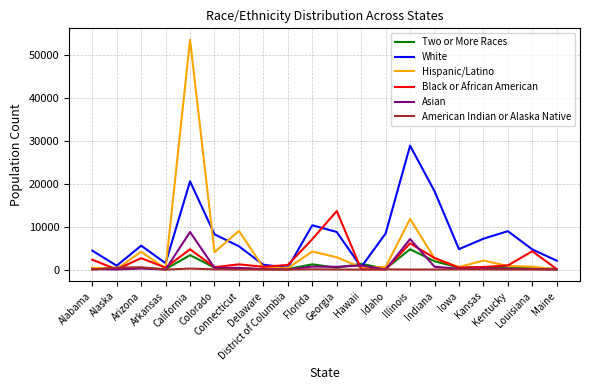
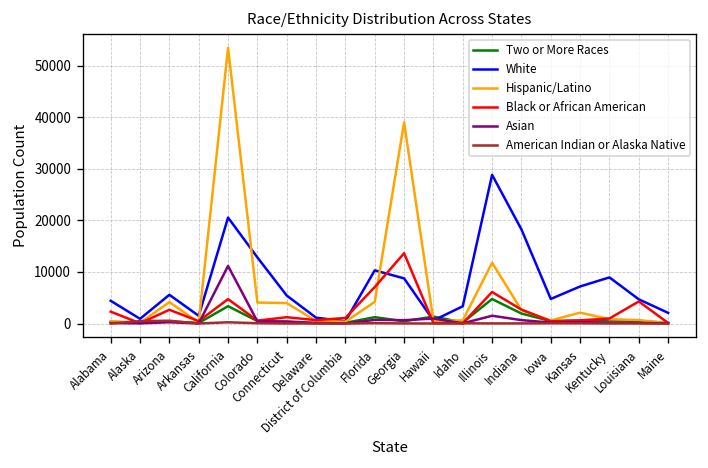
  {
    "Two or More Races": {
      "California": 3000,
      "Illinois": 5000,
      "Indiana": 2000
    },
    "White": {
      "Alabama": 4000,
      "Arizona": 6000,
      "Arkansas": 1000,
      "California": 21000,
-     "Colorado": 8000,
+     "Colorado": 13000,
      "Connecticut": 5000,
      "Florida": 10000,
      "Georgia": 9000,
-     "Idaho": 8000,
+     "Idaho": 3000,
      "Illinois": 29000,
      "Indiana": 18000,
      "Iowa": 5000,
      "Kansas": 7000,
      "Kentucky": 9000,
      "Maine": 2000
    },
    "Hispanic/Latino": {
      "Arizona": 4000,
      "California": 53000,
      "Colorado": 4000,
-     "Connecticut": 9000,
+     "Connecticut": 4000,
      "Florida": 4000,
-     "Georgia": 3000,
+     "Georgia": 39000,
      "Illinois": 12000,
      "Kansas": 2000
    },
    "Black or African American": {
      "Alabama": 2000,
      "Arizona": 3000,
      "California": 5000,
      "Connecticut": 1000,
      "District of Columbia": 1000,
      "Florida": 7000,
      "Georgia": 14000,
      "Illinois": 6000
    },
    "Asian": {
-     "California": 9000,
-     "Illinois": 7000,
+     "California": 11000,
+     "Illinois": 2000,
      "Indiana": 1000
    },
    "American Indian or Alaska Native": {
      "California": 0,
      "Florida": 0,
      "Illinois": 0,
      "Indiana": 0
    }
  }
